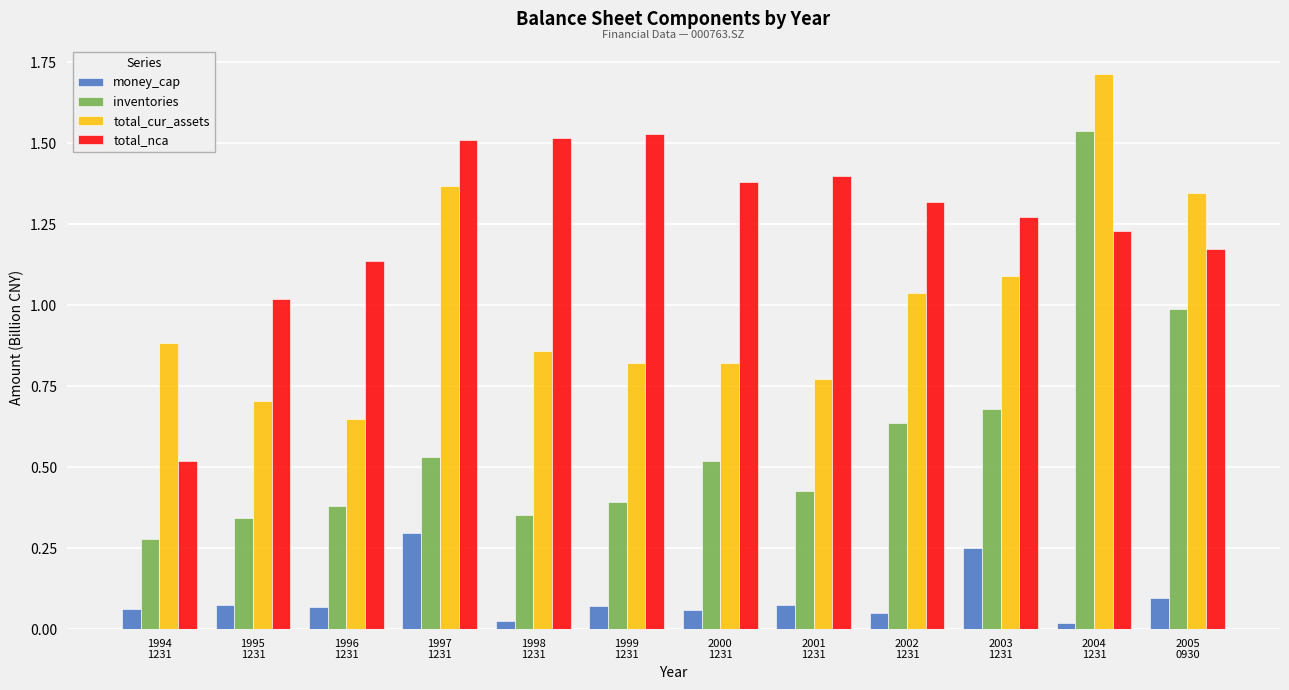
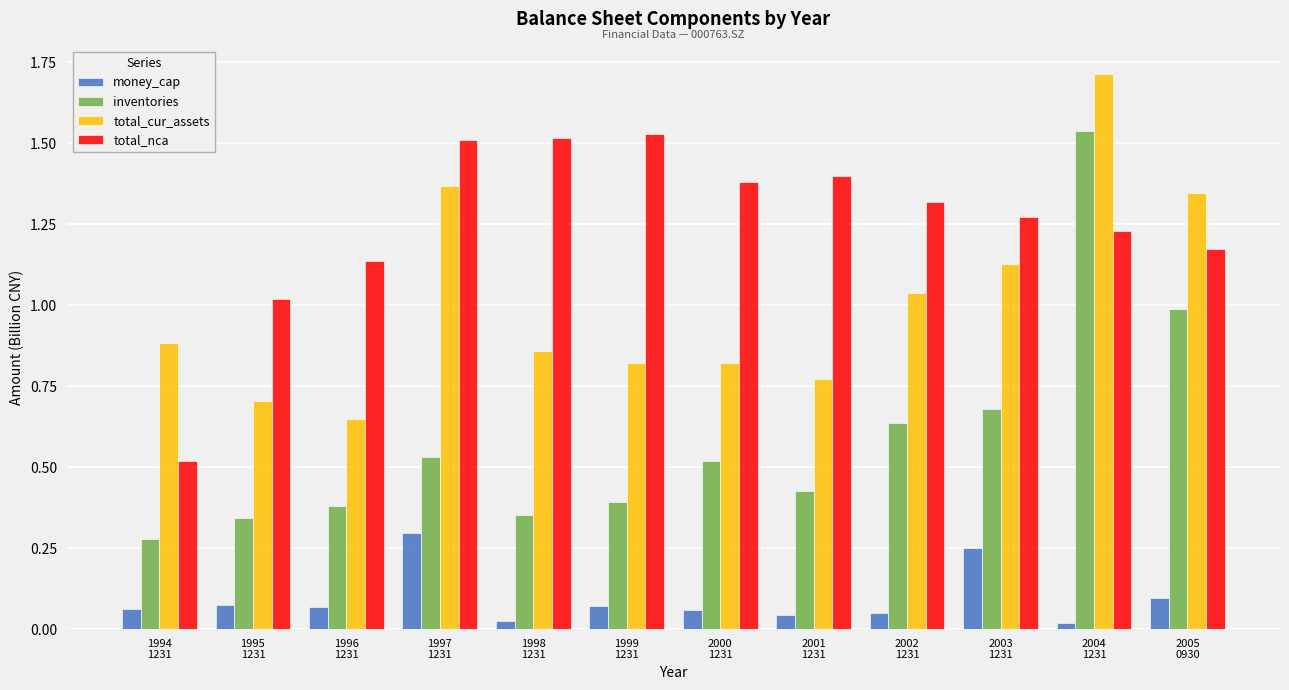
  {
    "money_cap": {
      "1994 1231": 0.06,
      "1995 1231": 0.07,
      "1996 1231": 0.07,
      "1997 1231": 0.30,
      "1998 1231": 0.03,
      "1999 1231": 0.07,
      "2000 1231": 0.06,
-     "2001 1231": 0.07,
+     "2001 1231": 0.04,
      "2002 1231": 0.05,
      "2003 1231": 0.25,
      "2004 1231": 0.02,
      "2005 0930": 0.10
    },
    "inventories": {
      "1994 1231": 0.28,
      "1995 1231": 0.34,
      "1996 1231": 0.38,
      "1997 1231": 0.53,
      "1998 1231": 0.35,
      "1999 1231": 0.39,
      "2000 1231": 0.52,
      "2001 1231": 0.43,
      "2002 1231": 0.64,
      "2003 1231": 0.68,
      "2004 1231": 1.54,
      "2005 0930": 0.99
    },
    "total_cur_assets": {
      "1994 1231": 0.88,
      "1995 1231": 0.70,
      "1996 1231": 0.65,
      "1997 1231": 1.37,
      "1998 1231": 0.86,
      "1999 1231": 0.82,
      "2000 1231": 0.82,
      "2001 1231": 0.77,
      "2002 1231": 1.04,
-     "2003 1231": 1.09,
+     "2003 1231": 1.13,
      "2004 1231": 1.72,
      "2005 0930": 1.35
    },
    "total_nca": {
      "1994 1231": 0.52,
      "1995 1231": 1.02,
      "1996 1231": 1.14,
      "1997 1231": 1.51,
      "1998 1231": 1.52,
      "1999 1231": 1.53,
      "2000 1231": 1.38,
      "2001 1231": 1.40,
      "2002 1231": 1.32,
      "2003 1231": 1.27,
      "2004 1231": 1.23,
      "2005 0930": 1.17
    }
  }
